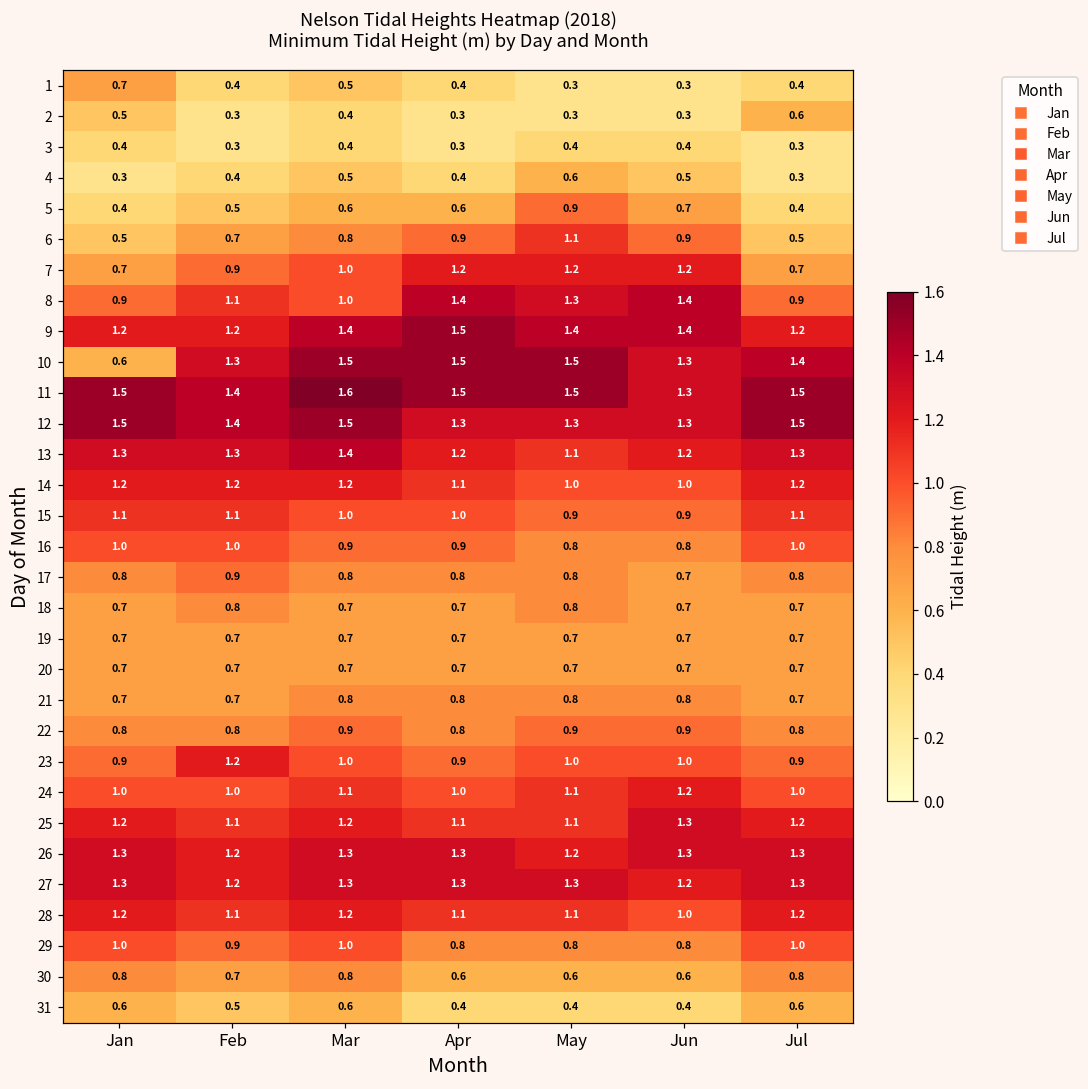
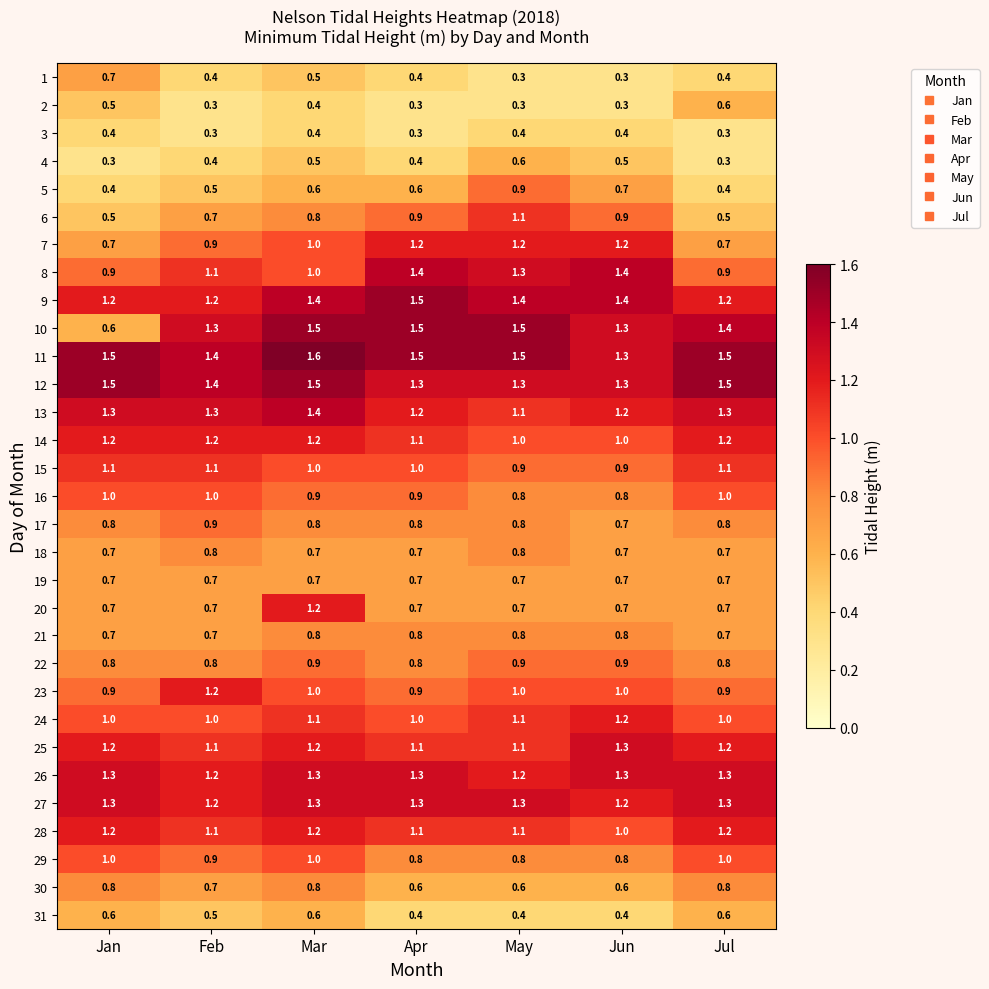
  {
    "20": {
      "Jan": 0.7,
      "Feb": 0.7,
-     "Mar": 0.7,
+     "Mar": 1.2,
      "Apr": 0.7,
      "May": 0.7,
      "Jun": 0.7,
      "Jul": 0.7
    }
  }
